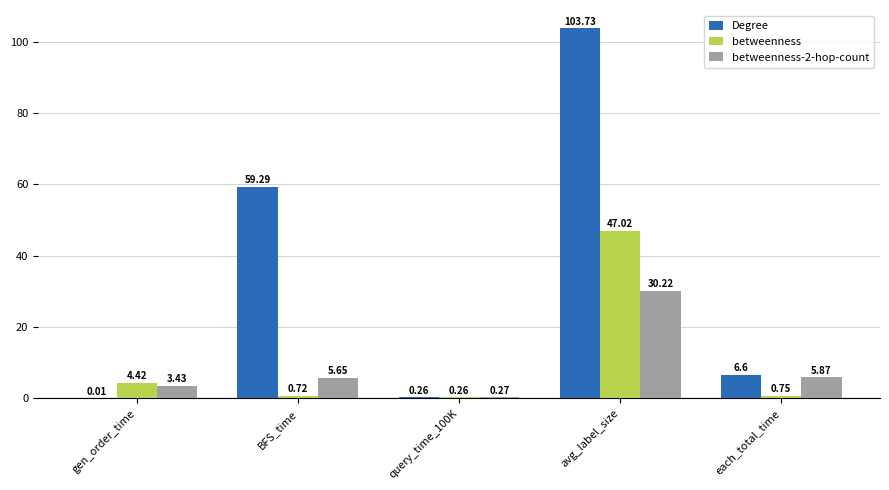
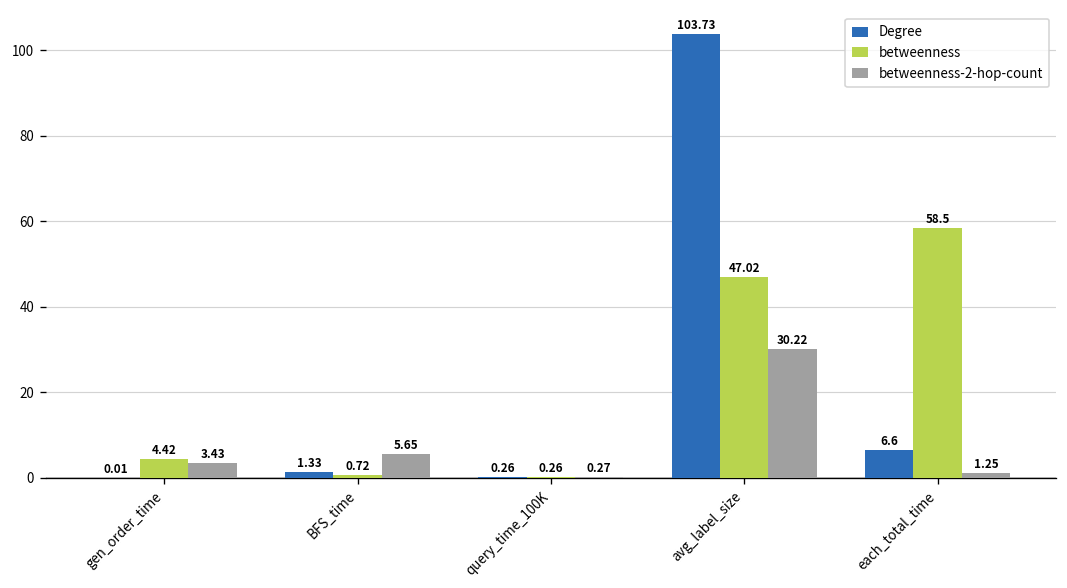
  {
    "Degree": {
      "gen_order_time": 0.01,
-     "BFS_time": 59.29,
+     "BFS_time": 1.33,
      "query_time_100K": 0.26,
      "avg_label_size": 103.73,
      "each_total_time": 6.6
    },
    "betweenness": {
      "gen_order_time": 4.42,
      "BFS_time": 0.72,
      "query_time_100K": 0.26,
      "avg_label_size": 47.02,
-     "each_total_time": 0.75
+     "each_total_time": 58.5
    },
    "betweenness-2-hop-count": {
      "gen_order_time": 3.43,
      "BFS_time": 5.65,
      "query_time_100K": 0.27,
      "avg_label_size": 30.22,
-     "each_total_time": 5.87
+     "each_total_time": 1.25
    }
  }
